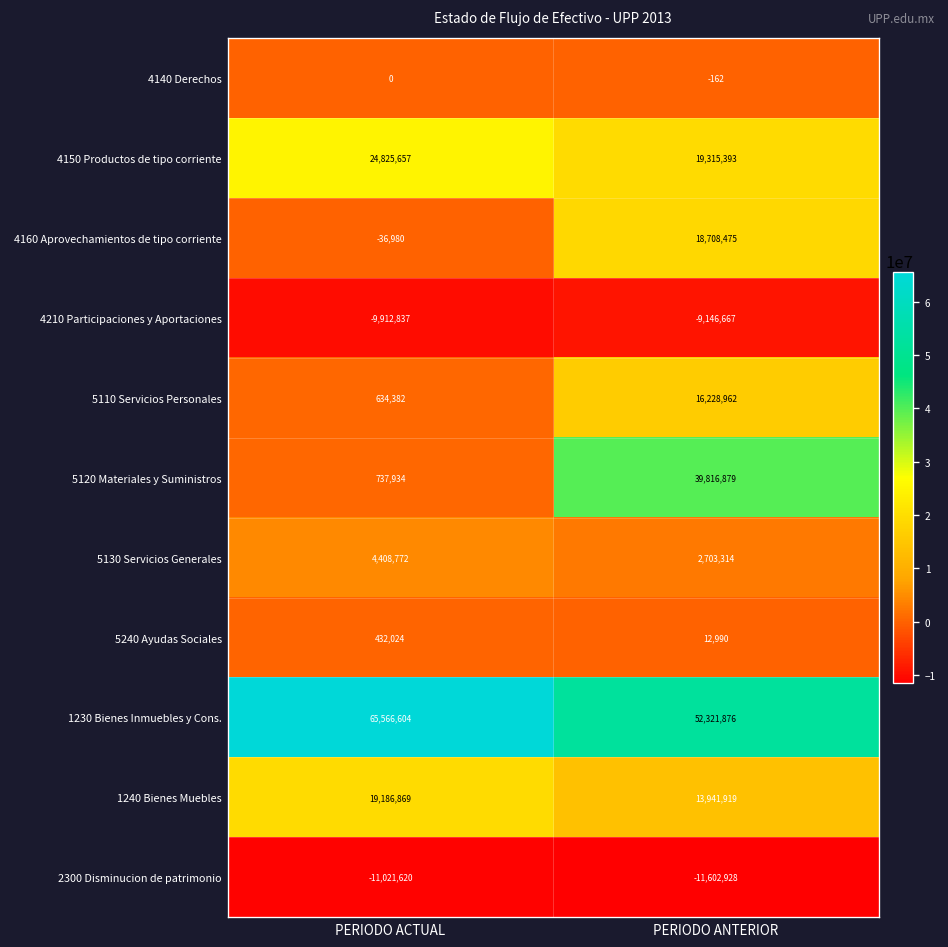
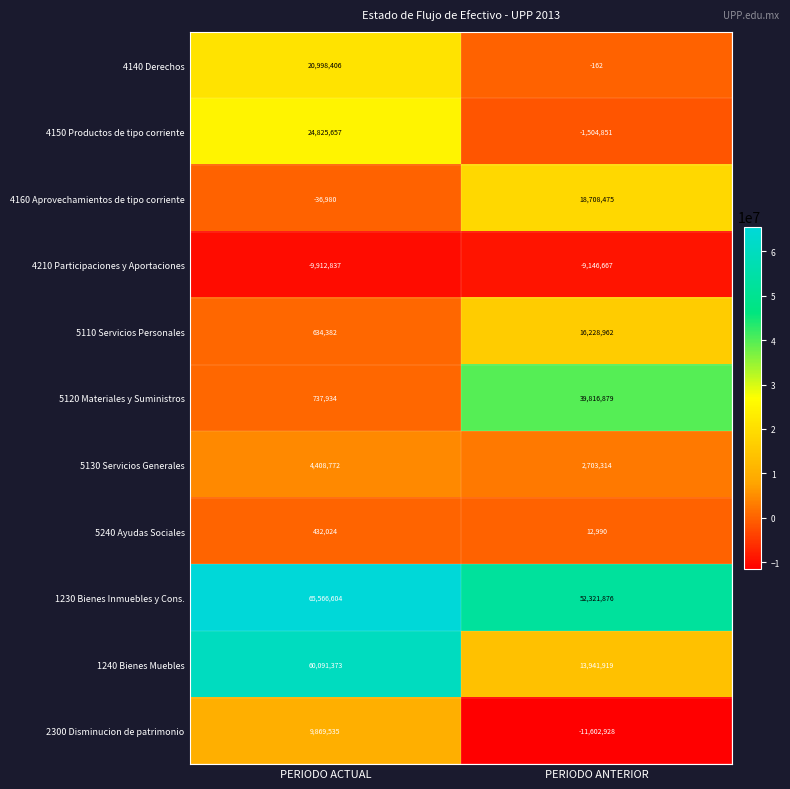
  {
    "4140 Derechos": {
-     "PERIODO ACTUAL": "0",
+     "PERIODO ACTUAL": "20,998,406",
      "PERIODO ANTERIOR": "-162"
    },
    "4150 Productos de tipo corriente": {
      "PERIODO ACTUAL": "24,825,657",
-     "PERIODO ANTERIOR": "19,315,393"
+     "PERIODO ANTERIOR": "-1,504,851"
    },
    "4160 Aprovechamientos de tipo corriente": {
      "PERIODO ACTUAL": "-36,980",
      "PERIODO ANTERIOR": "18,708,475"
    },
    "4210 Participaciones y Aportaciones": {
      "PERIODO ACTUAL": "-9,912,837",
      "PERIODO ANTERIOR": "-9,146,667"
    },
    "5110 Servicios Personales": {
      "PERIODO ACTUAL": "634,382",
      "PERIODO ANTERIOR": "16,228,962"
    },
    "5120 Materiales y Suministros": {
      "PERIODO ACTUAL": "737,934",
      "PERIODO ANTERIOR": "39,816,879"
    },
    "5130 Servicios Generales": {
      "PERIODO ACTUAL": "4,408,772",
      "PERIODO ANTERIOR": "2,703,314"
    },
    "5240 Ayudas Sociales": {
      "PERIODO ACTUAL": "432,024",
      "PERIODO ANTERIOR": "12,990"
    },
    "1230 Bienes Inmuebles y Cons.": {
      "PERIODO ACTUAL": "65,566,604",
      "PERIODO ANTERIOR": "52,321,876"
    },
    "1240 Bienes Muebles": {
-     "PERIODO ACTUAL": "19,186,869",
+     "PERIODO ACTUAL": "60,091,373",
      "PERIODO ANTERIOR": "13,941,919"
    },
    "2300 Disminucion de patrimonio": {
-     "PERIODO ACTUAL": "-11,021,620",
+     "PERIODO ACTUAL": "9,869,535",
      "PERIODO ANTERIOR": "-11,602,928"
    }
  }
